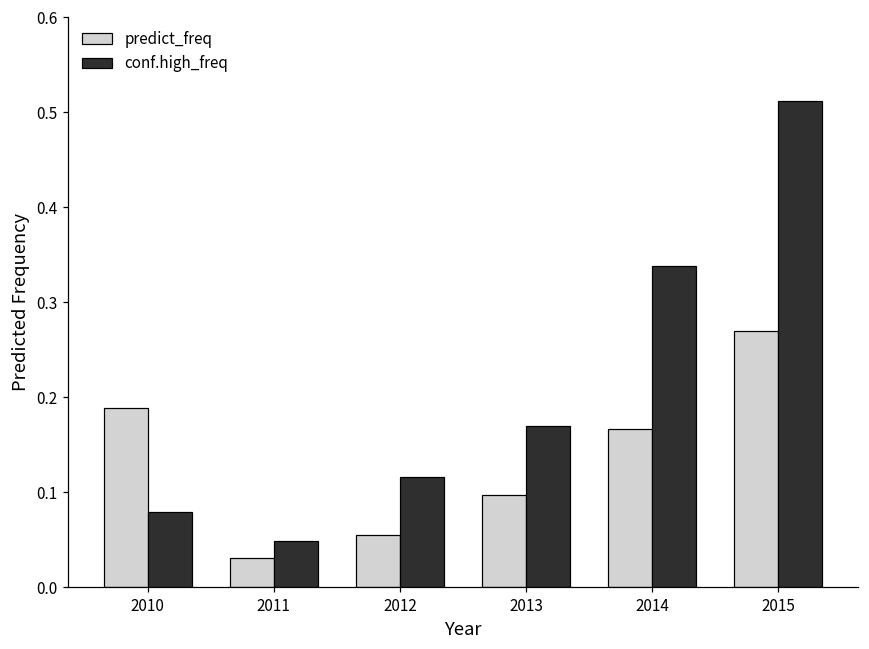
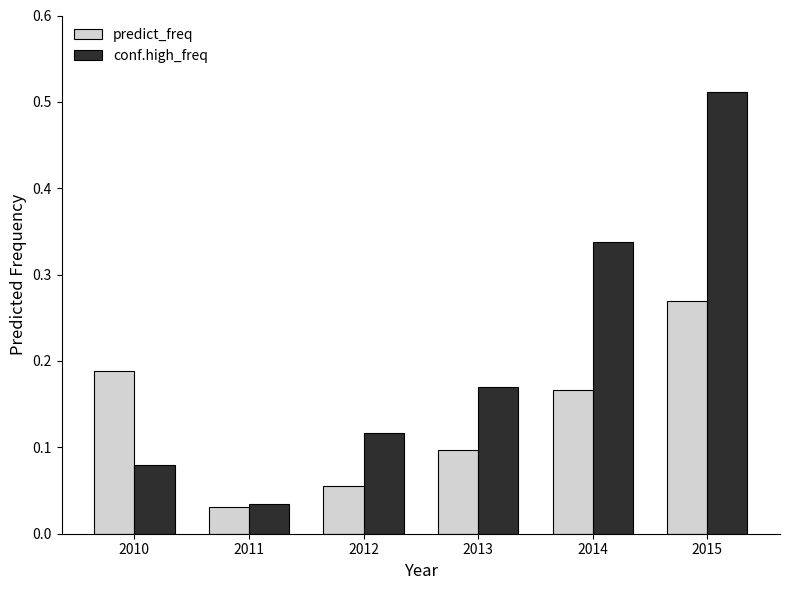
  {
    "predict_freq": {
      "2010": 0.19,
      "2011": 0.03,
      "2012": 0.06,
      "2013": 0.10,
      "2014": 0.17,
      "2015": 0.27
    },
    "conf.high_freq": {
      "2010": 0.08,
-     "2011": 0.05,
+     "2011": 0.03,
      "2012": 0.12,
      "2013": 0.17,
      "2014": 0.34,
      "2015": 0.51
    }
  }
